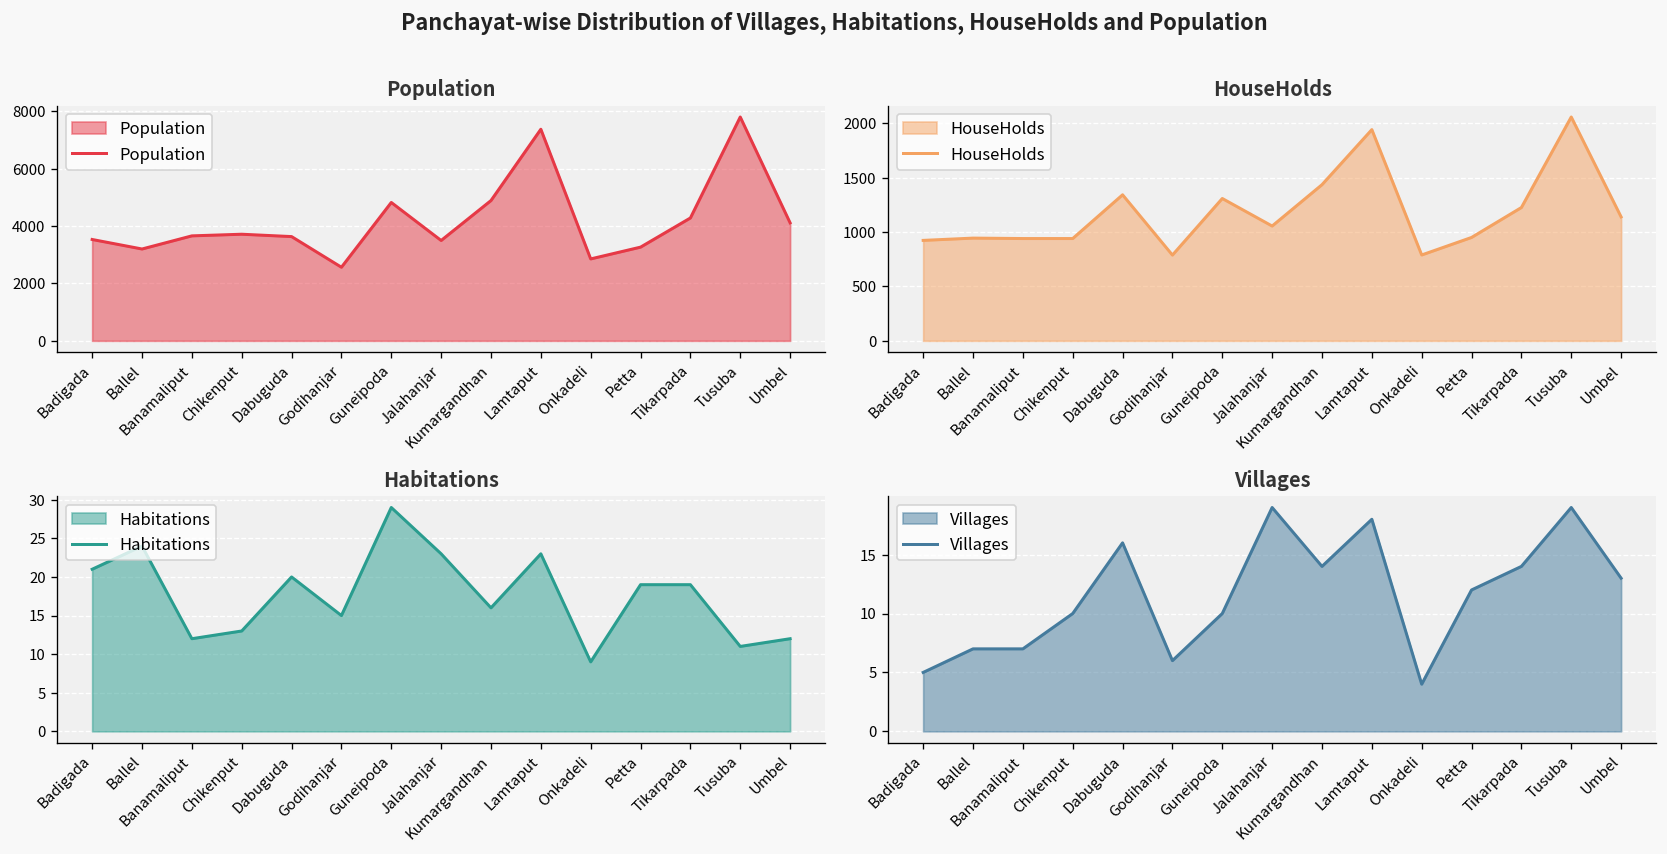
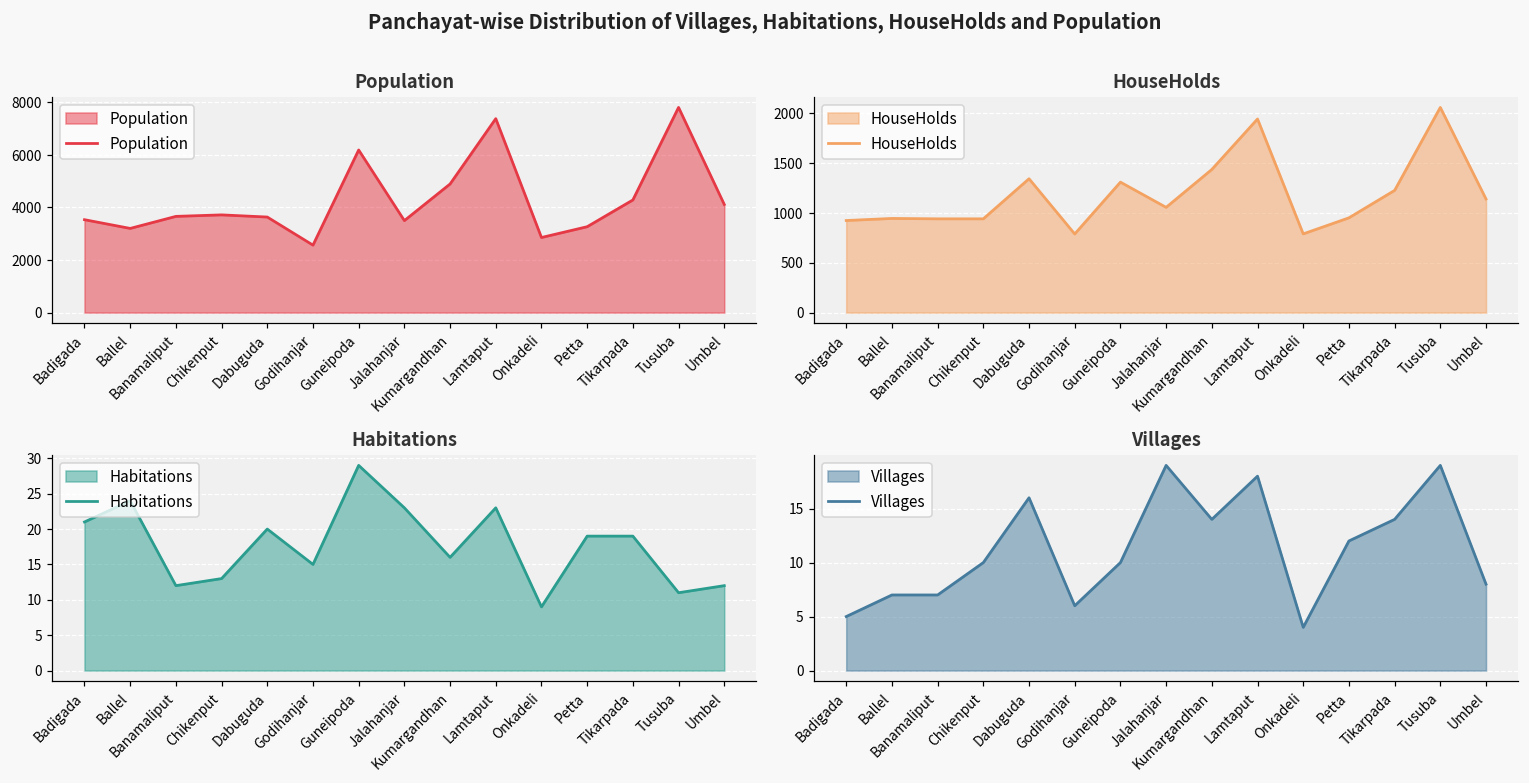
  {
    "Population": {
      "Badigada": 3500,
      "Ballel": 3200,
      "Banamaliput": 3700,
      "Chikenput": 3700,
      "Dabuguda": 3600,
      "Godihanjar": 2600,
-     "Guneipoda": 4800,
+     "Guneipoda": 6200,
      "Jalahanjar": 3500,
      "Kumargandhan": 4900,
      "Lamtaput": 7400,
      "Onkadeli": 2900,
      "Petta": 3300,
      "Tikarpada": 4300,
      "Tusuba": 7800,
      "Umbel": 4100
    },
    "HouseHolds": {
      "Badigada": 900,
      "Ballel": 900,
      "Banamaliput": 900,
      "Chikenput": 900,
      "Dabuguda": 1300,
      "Godihanjar": 800,
      "Guneipoda": 1300,
      "Jalahanjar": 1100,
      "Kumargandhan": 1400,
      "Lamtaput": 1900,
      "Onkadeli": 800,
      "Petta": 1000,
      "Tikarpada": 1200,
      "Tusuba": 2100,
      "Umbel": 1100
    },
    "Habitations": {
      "Badigada": 21,
      "Banamaliput": 12,
      "Chikenput": 13,
      "Dabuguda": 20,
      "Godihanjar": 15,
      "Guneipoda": 29,
      "Jalahanjar": 23,
      "Kumargandhan": 16,
      "Lamtaput": 23,
      "Onkadeli": 9,
      "Petta": 19,
      "Tikarpada": 19,
      "Tusuba": 11,
      "Umbel": 12
    },
    "Villages": {
      "Badigada": 5,
      "Ballel": 7,
      "Banamaliput": 7,
      "Chikenput": 10,
      "Dabuguda": 16,
      "Godihanjar": 6,
      "Guneipoda": 10,
      "Jalahanjar": 19,
      "Kumargandhan": 14,
      "Lamtaput": 18,
      "Onkadeli": 4,
      "Petta": 12,
      "Tikarpada": 14,
      "Tusuba": 19,
-     "Umbel": 13
+     "Umbel": 8
    }
  }
